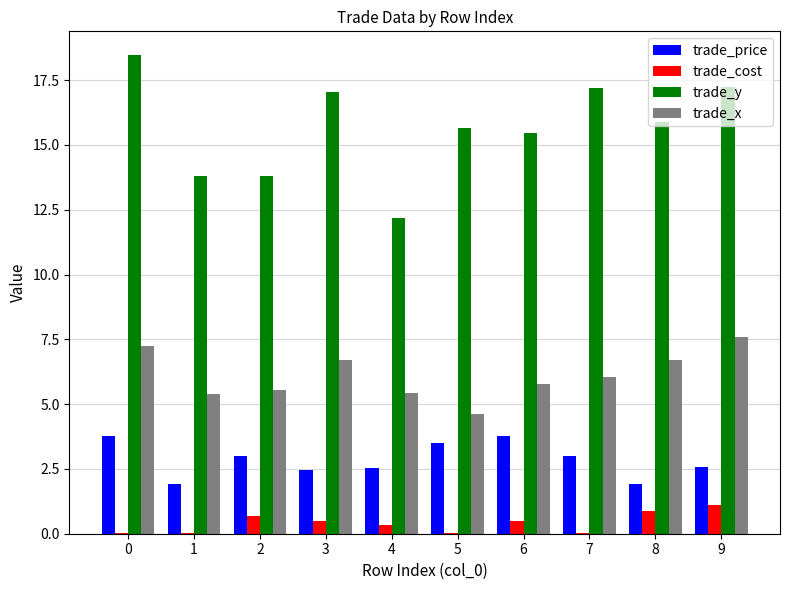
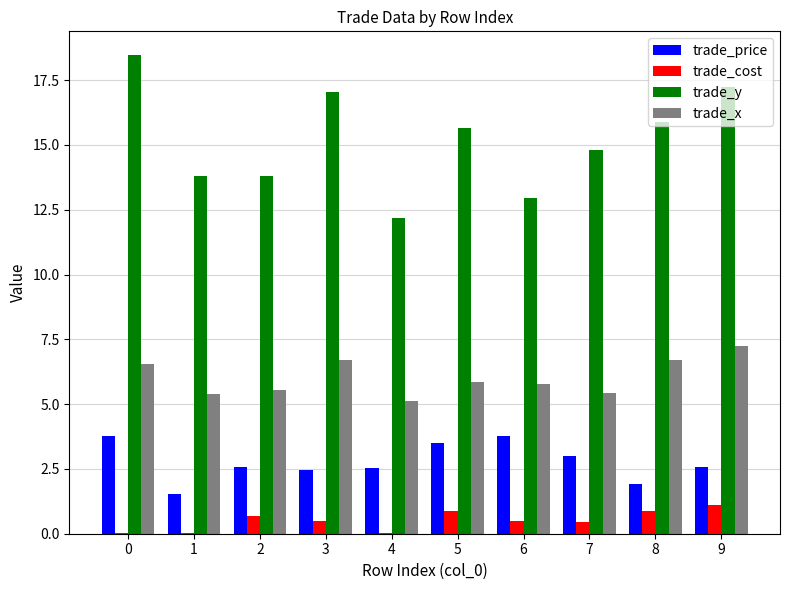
  {
    "trade_price": {
      "0": 3.8,
-     "1": 1.9,
-     "2": 3.0,
+     "1": 1.5,
+     "2": 2.6,
      "3": 2.5,
      "4": 2.5,
      "5": 3.5,
      "6": 3.8,
      "7": 3.0,
      "8": 1.9,
      "9": 2.6
    },
    "trade_cost": {
      "2": 0.7,
      "3": 0.5,
-     "4": 0.3,
-     "5": 0.0,
+     "4": 0.0,
+     "5": 0.9,
      "6": 0.5,
-     "7": 0.0,
+     "7": 0.5,
      "8": 0.9,
      "9": 1.1
    },
    "trade_y": {
      "0": 18.5,
      "1": 13.8,
      "2": 13.8,
      "3": 17.0,
      "4": 12.2,
      "5": 15.7,
-     "6": 15.5,
-     "7": 17.2
+     "6": 13.0,
+     "7": 14.8
    },
    "trade_x": {
-     "0": 7.2,
+     "0": 6.5,
      "1": 5.4,
      "2": 5.6,
      "3": 6.7,
-     "4": 5.4,
-     "5": 4.6,
+     "4": 5.1,
+     "5": 5.8,
      "6": 5.8,
-     "7": 6.0,
+     "7": 5.4,
      "8": 6.7,
-     "9": 7.6
+     "9": 7.2
    }
  }
